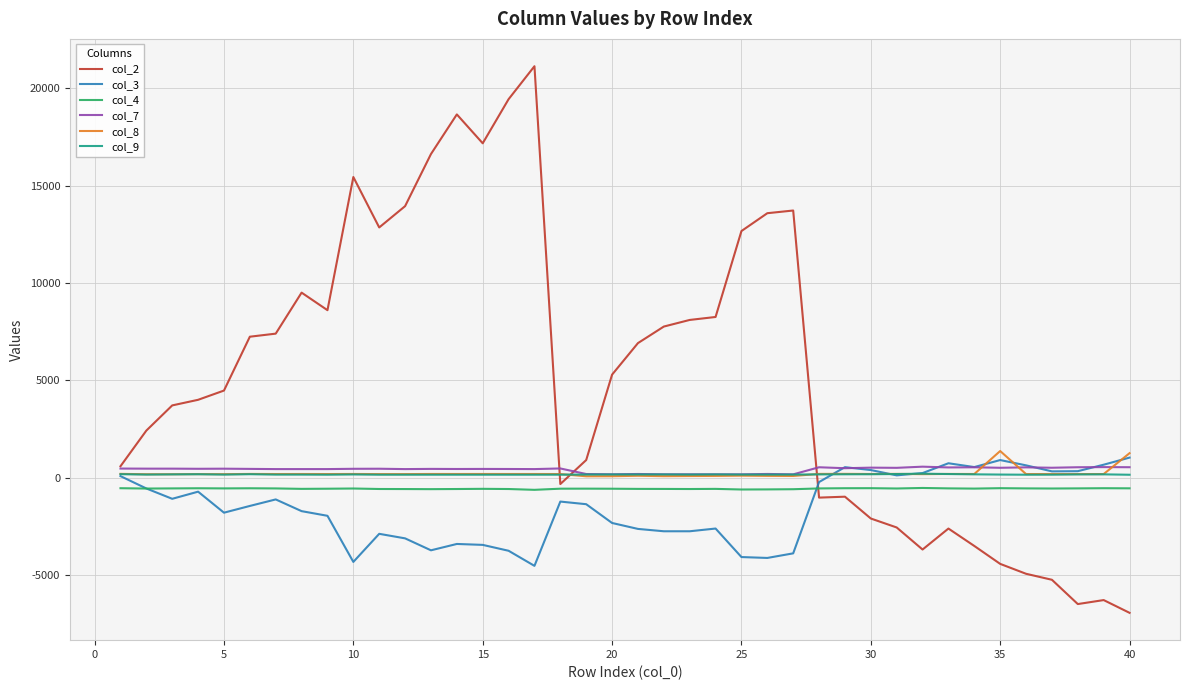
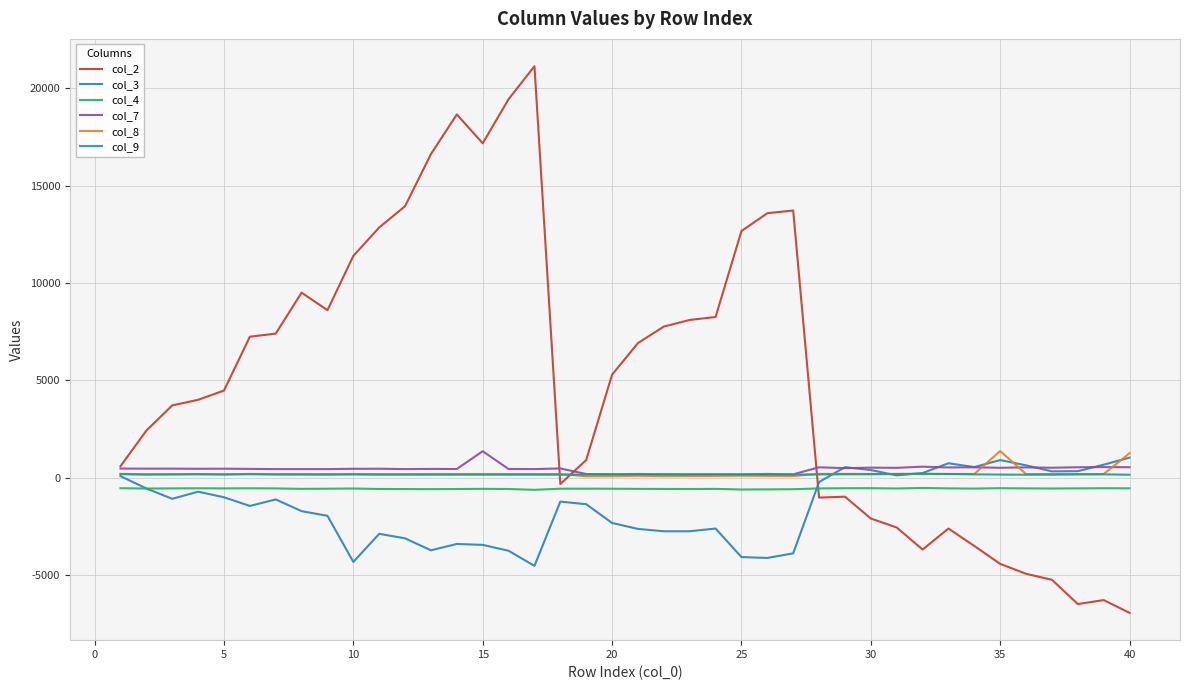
  {
    "col_2": {
      "5": 4500,
-     "10": 15400,
+     "10": 11400,
      "15": 17200,
      "20": 5300,
      "25": 12700,
      "30": -2100,
      "35": -4400,
      "40": -7000
    },
    "col_3": {
-     "5": -1800,
+     "5": -1000,
      "10": -4300,
      "15": -3500,
      "20": -2300,
      "25": -4100,
      "35": 900,
      "40": 1000
    },
    "col_7": {
      "5": 500,
      "10": 400,
-     "15": 400,
+     "15": 1400,
      "35": 500,
      "40": 500
    },
    "col_8": {
      "35": 1400,
      "40": 1200
    }
  }
